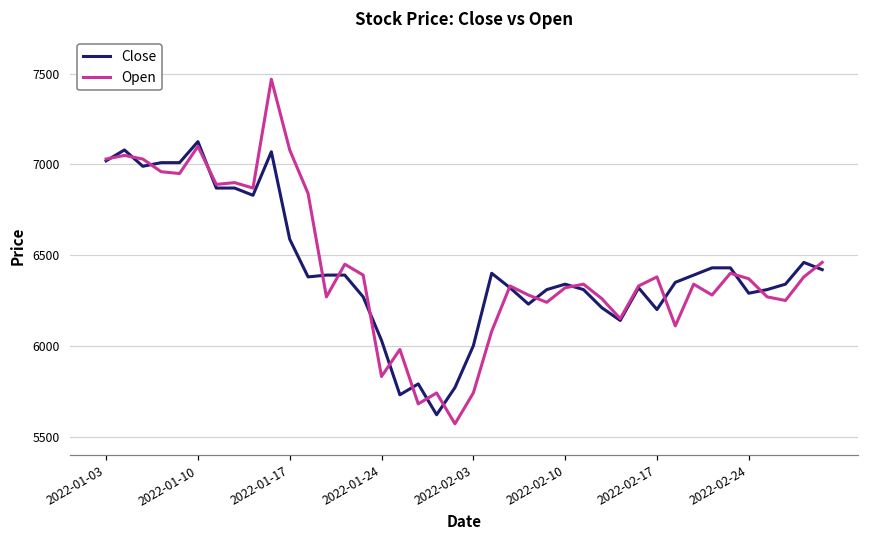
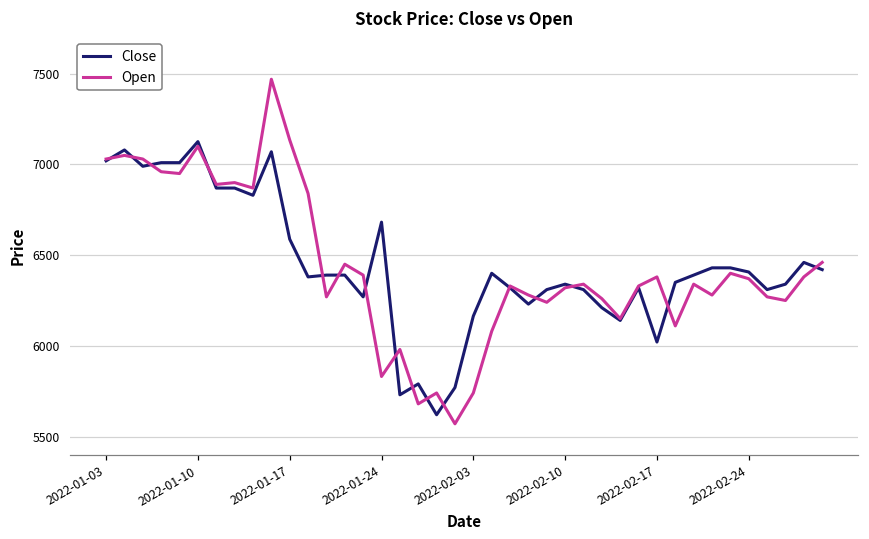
  {
    "Close": {
      "2022-01-10": 7130,
      "2022-01-17": 6590,
-     "2022-01-24": 6030,
-     "2022-02-03": 6000,
+     "2022-01-24": 6680,
+     "2022-02-03": 6160,
      "2022-02-10": 6340,
-     "2022-02-17": 6200,
-     "2022-02-24": 6290
+     "2022-02-17": 6020,
+     "2022-02-24": 6410
    },
    "Open": {
      "2022-01-10": 7100,
-     "2022-01-17": 7080,
+     "2022-01-17": 7140,
      "2022-01-24": 5830,
      "2022-02-03": 5740,
      "2022-02-10": 6320,
      "2022-02-17": 6380,
      "2022-02-24": 6370
    }
  }
